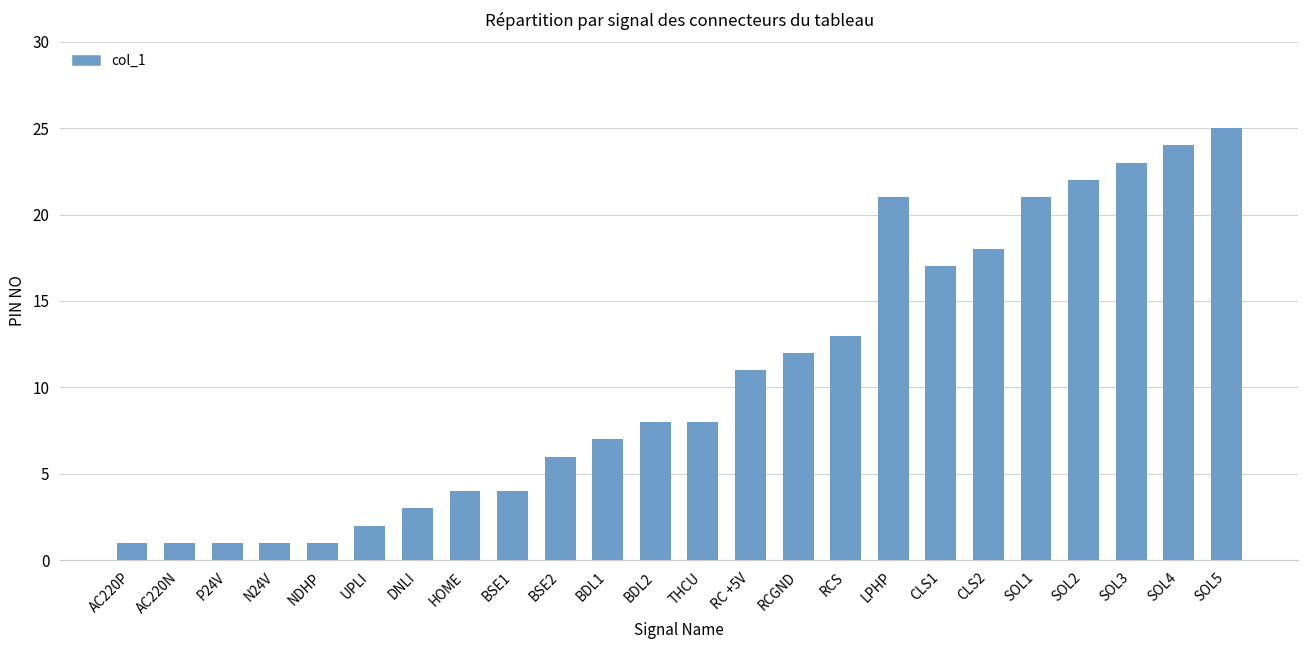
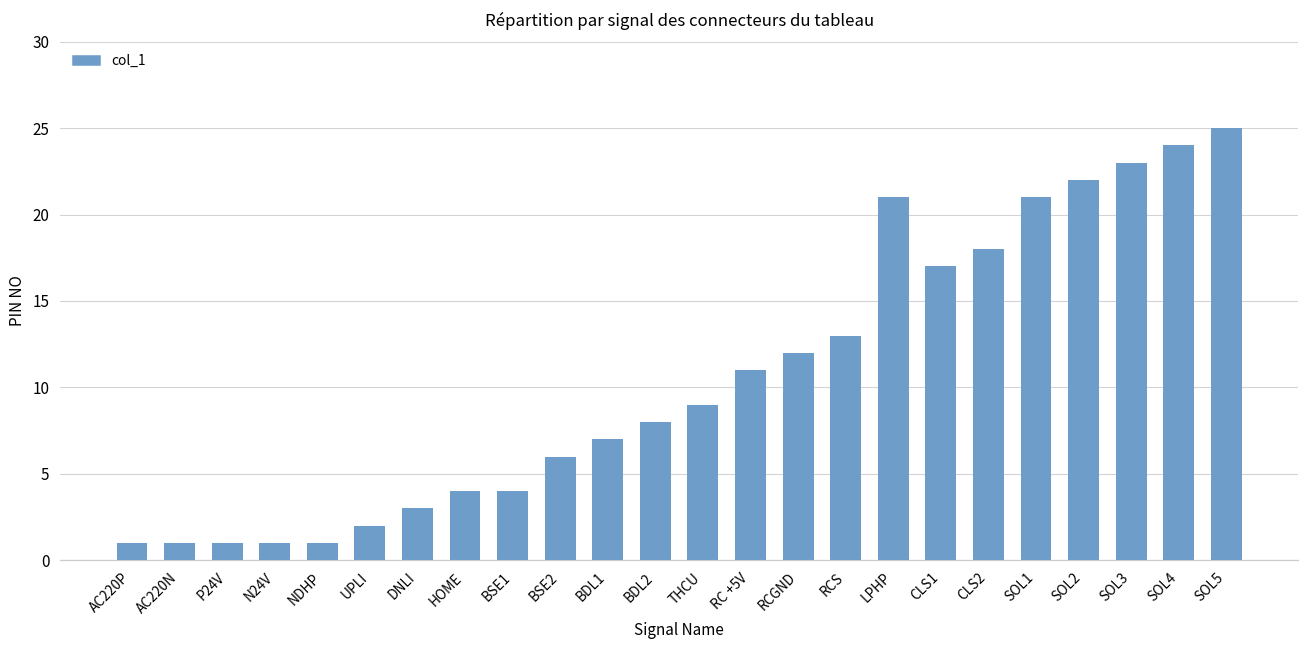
  {
    "AC220P": 1,
    "AC220N": 1,
    "P24V": 1,
    "N24V": 1,
    "NDHP": 1,
    "UPLI": 2,
    "DNLI": 3,
    "HOME": 4,
    "BSE1": 4,
    "BSE2": 6,
    "BDL1": 7,
    "BDL2": 8,
-   "THCU": 8,
+   "THCU": 9,
    "RC +5V": 11,
    "RCGND": 12,
    "RCS": 13,
    "LPHP": 21,
    "CLS1": 17,
    "CLS2": 18,
    "SOL1": 21,
    "SOL2": 22,
    "SOL3": 23,
    "SOL4": 24,
    "SOL5": 25
  }
